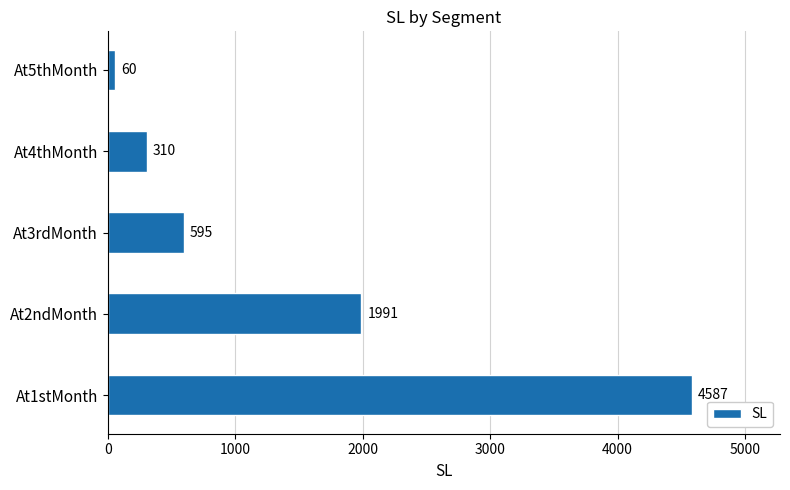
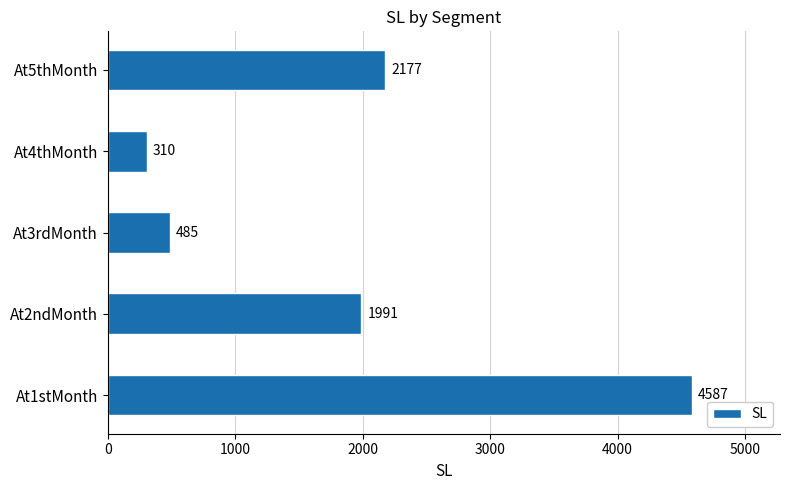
  {
-   "At5thMonth": 60,
+   "At5thMonth": 2177,
    "At4thMonth": 310,
-   "At3rdMonth": 595,
+   "At3rdMonth": 485,
    "At2ndMonth": 1991
  }
